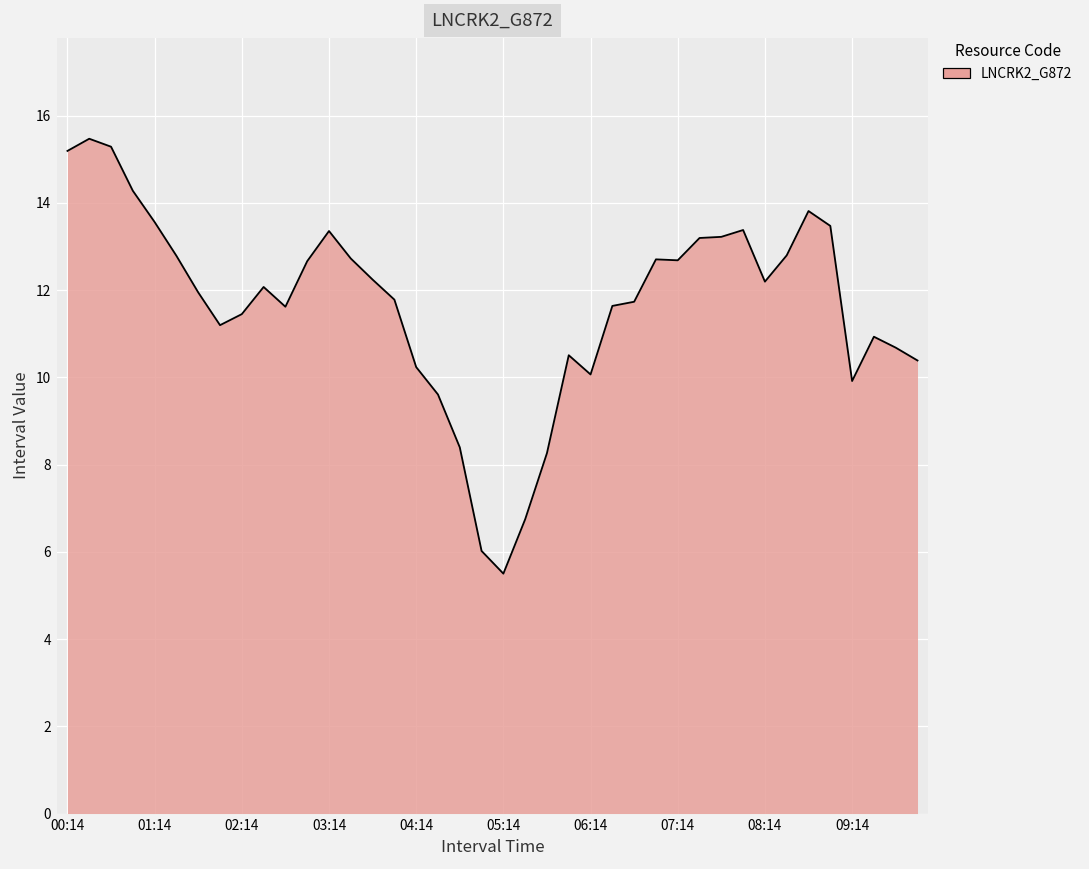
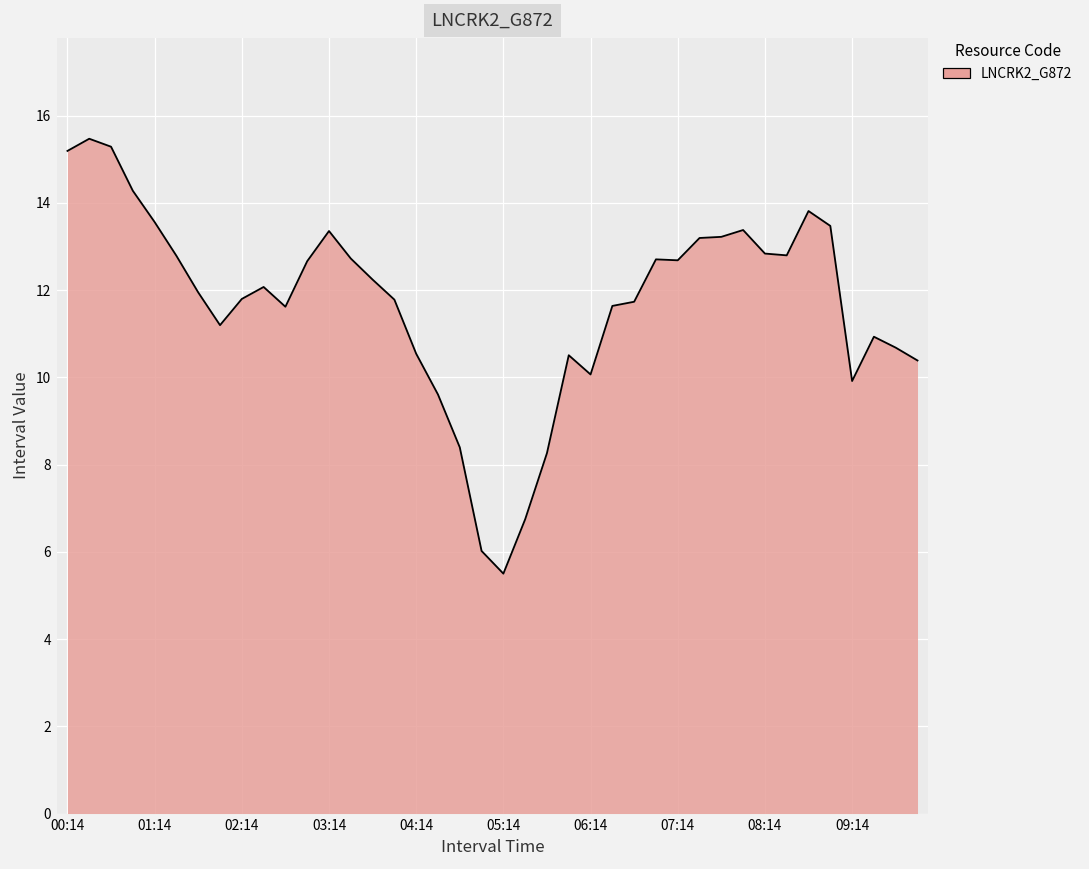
  {
    "00:14": 15.2,
    "01:14": 13.6,
-   "02:14": 11.4,
+   "02:14": 11.8,
    "03:14": 13.4,
-   "04:14": 10.2,
+   "04:14": 10.5,
    "05:14": 5.5,
    "06:14": 10.1,
    "07:14": 12.7,
-   "08:14": 12.2,
+   "08:14": 12.8,
    "09:14": 9.9
  }
